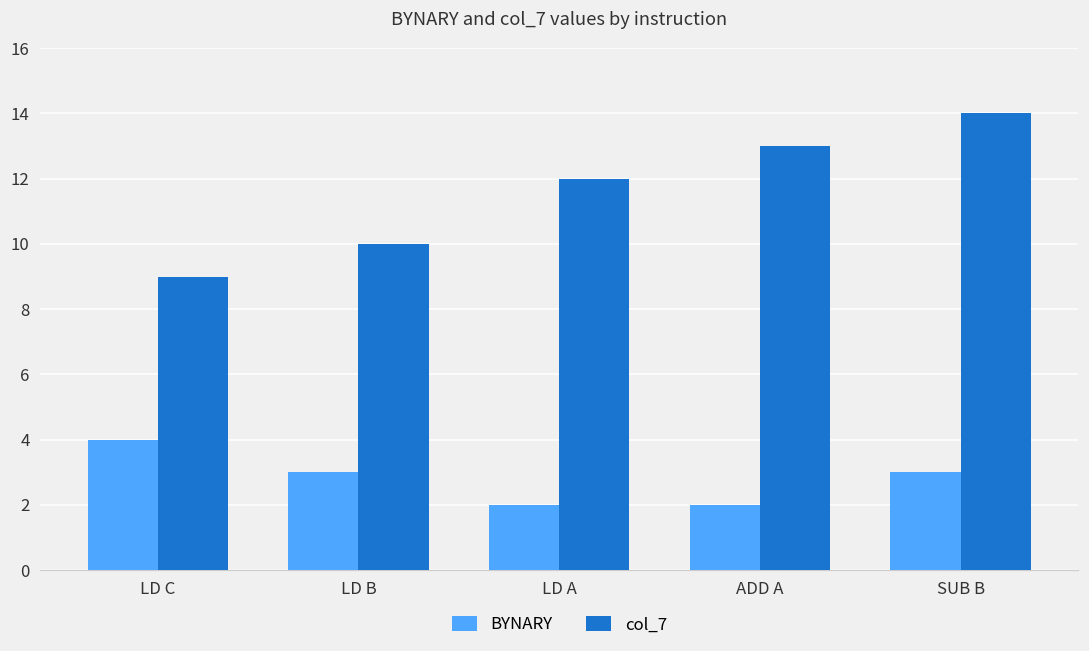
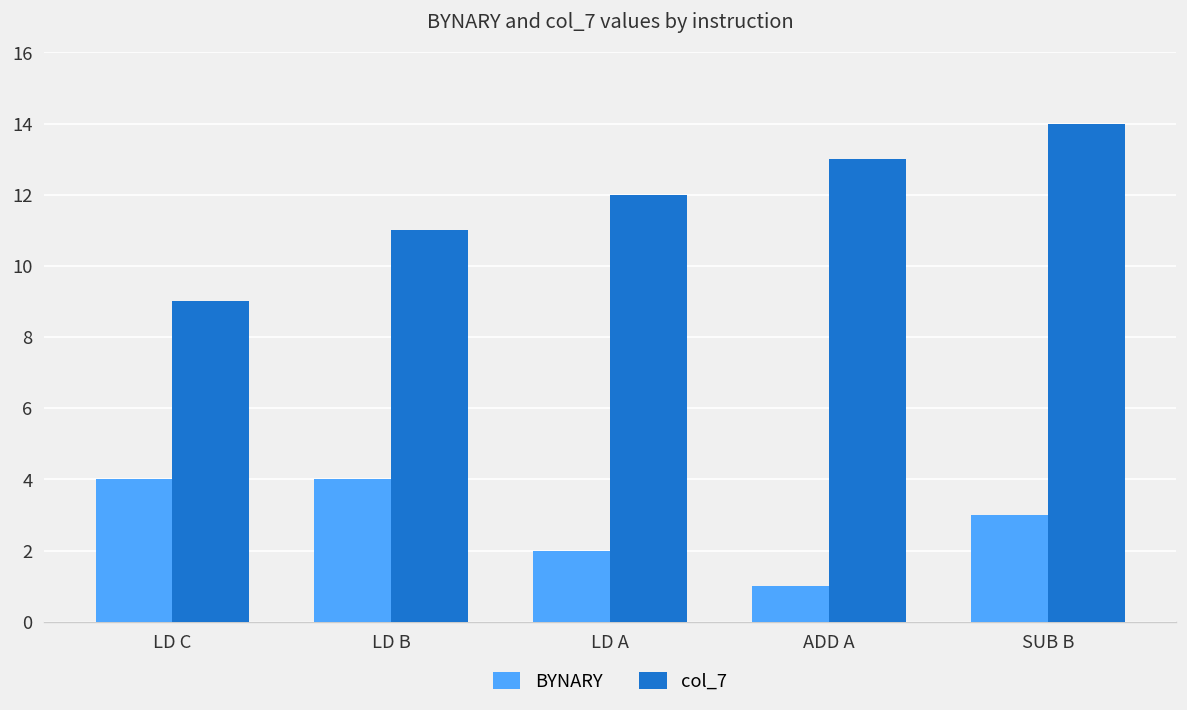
  {
    "BYNARY": {
      "LD C": 4,
-     "LD B": 3,
+     "LD B": 4,
      "LD A": 2,
-     "ADD A": 2,
+     "ADD A": 1,
      "SUB B": 3
    },
    "col_7": {
      "LD C": 9,
-     "LD B": 10,
+     "LD B": 11,
      "LD A": 12,
      "ADD A": 13,
      "SUB B": 14
    }
  }
